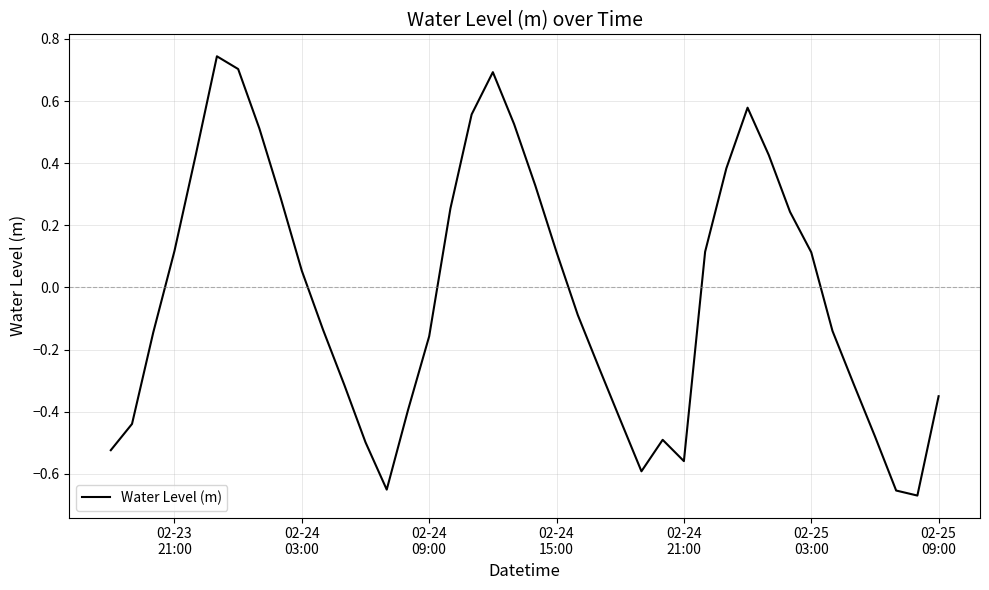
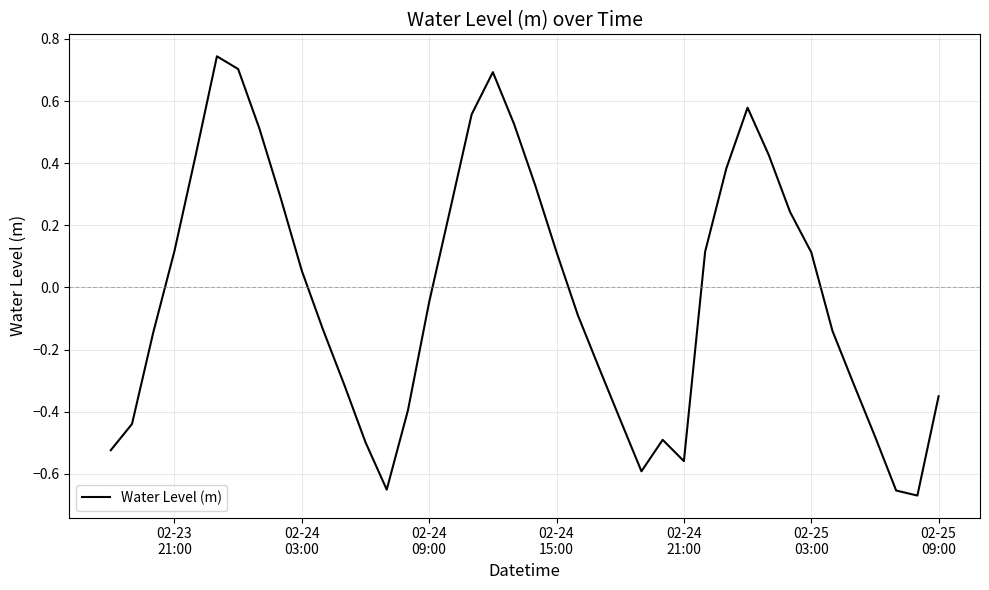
  {
    "02-23 21:00": 0.12,
    "02-24 03:00": 0.05,
-   "02-24 09:00": -0.16,
+   "02-24 09:00": -0.05,
    "02-24 15:00": 0.11,
    "02-24 21:00": -0.56,
    "02-25 03:00": 0.11,
    "02-25 09:00": -0.35
  }
